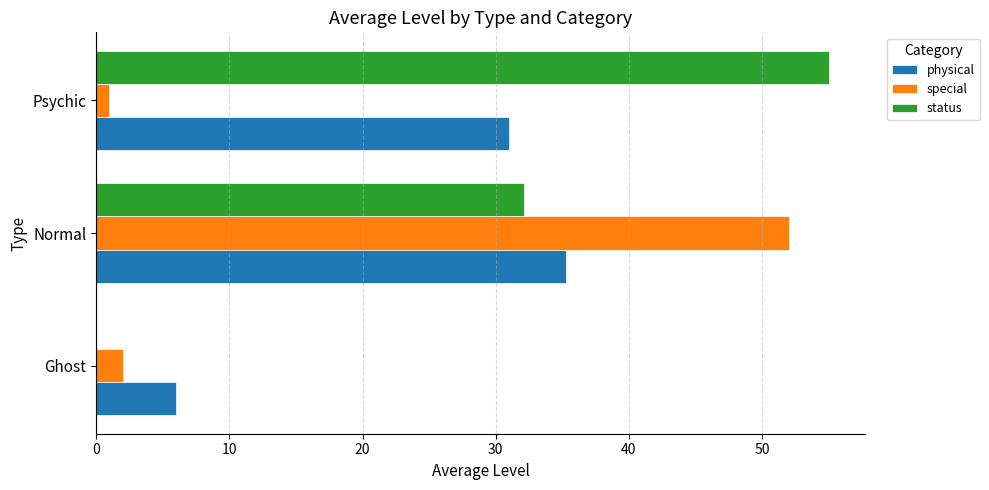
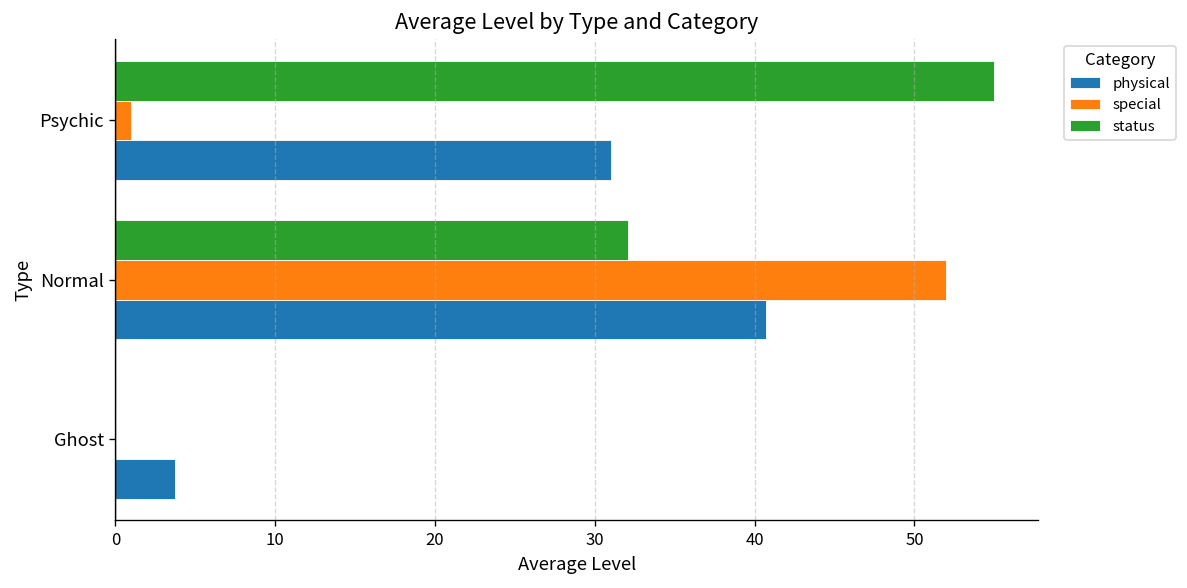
  {
    "physical": {
      "Psychic": 31.0,
-     "Normal": 35.3,
-     "Ghost": 6.0
+     "Normal": 40.7,
+     "Ghost": 3.7
    },
    "special": {
      "Psychic": 1,
      "Normal": 52,
-     "Ghost": 2
+     "Ghost": 0
    },
    "status": {
      "Psychic": 55.0,
      "Normal": 32.1,
      "Ghost": 0.0
    }
  }
